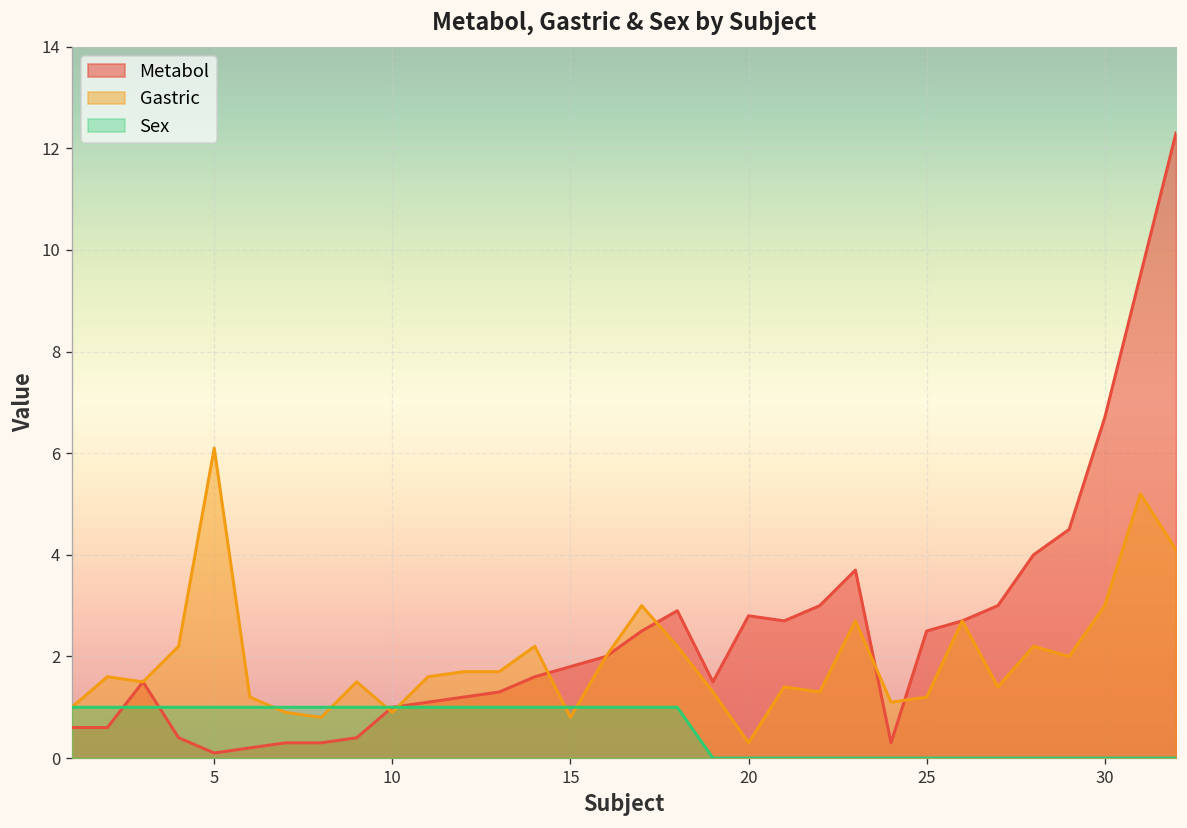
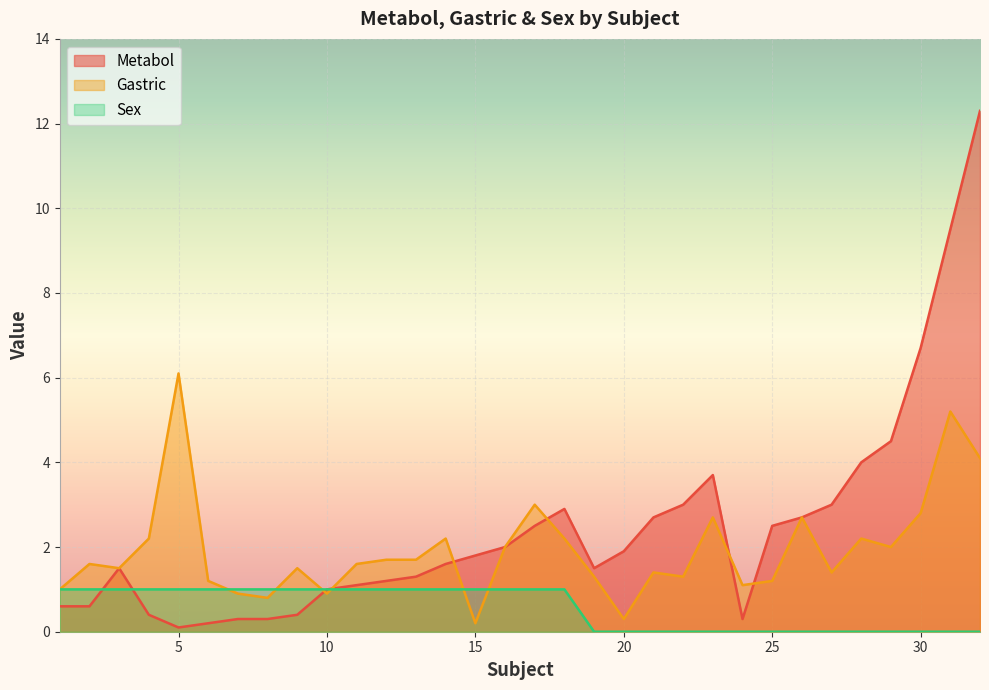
  {
    "Metabol": {
      "5": 0.1,
      "15": 1.8,
-     "20": 2.8,
+     "20": 1.9,
      "25": 2.5,
      "30": 6.7
    },
    "Gastric": {
      "5": 6.1,
      "10": 0.9,
-     "15": 0.8,
+     "15": 0.2,
      "20": 0.3,
      "25": 1.2,
-     "30": 3.0
+     "30": 2.8
    },
    "Sex": {
      "5": 1.0,
      "15": 1.0,
      "20": 0.0,
      "25": 0.0,
      "30": 0.0
    }
  }
